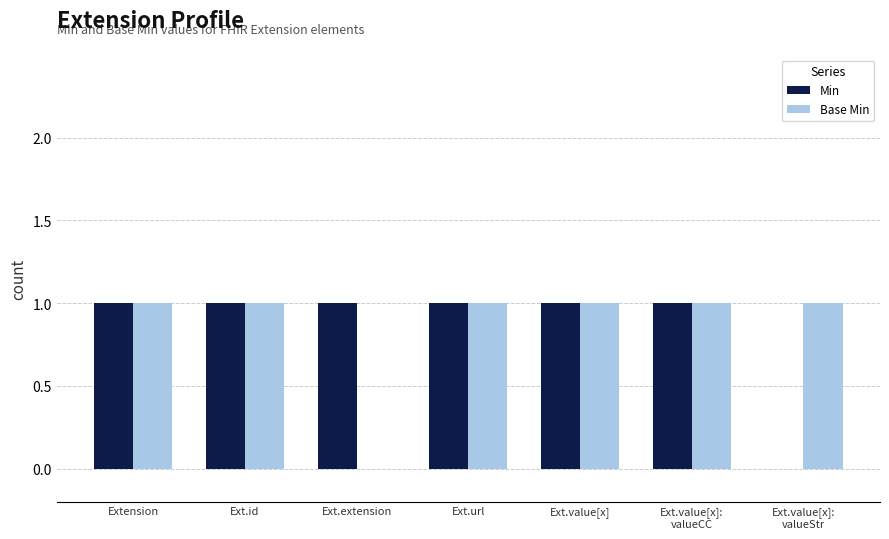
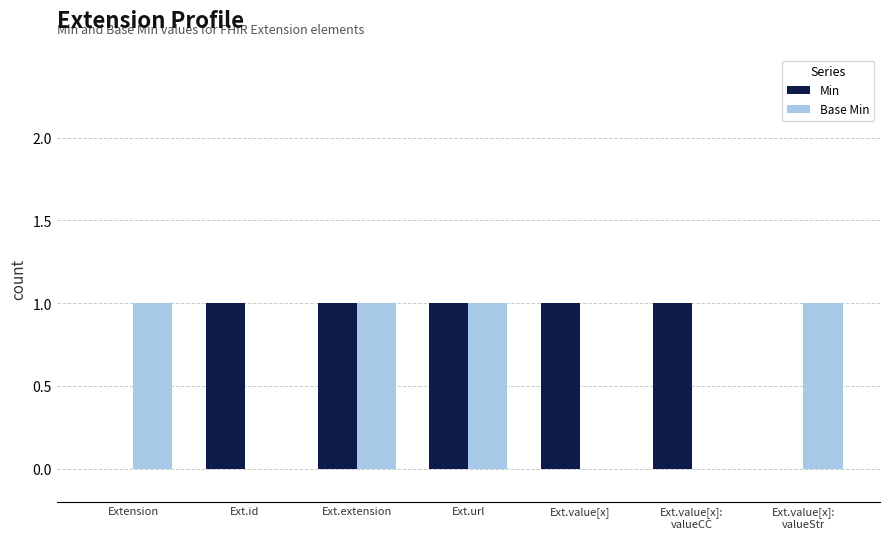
  {
    "Min": {
-     "Extension": 1,
+     "Extension": 0,
      "Ext.id": 1,
      "Ext.extension": 1,
      "Ext.url": 1,
      "Ext.value[x]": 1,
      "Ext.value[x]: valueCC": 1,
      "Ext.value[x]: valueStr": 0
    },
    "Base Min": {
      "Extension": 1,
-     "Ext.id": 1,
-     "Ext.extension": 0,
+     "Ext.id": 0,
+     "Ext.extension": 1,
      "Ext.url": 1,
-     "Ext.value[x]": 1,
-     "Ext.value[x]: valueCC": 1,
+     "Ext.value[x]": 0,
+     "Ext.value[x]: valueCC": 0,
      "Ext.value[x]: valueStr": 1
    }
  }
